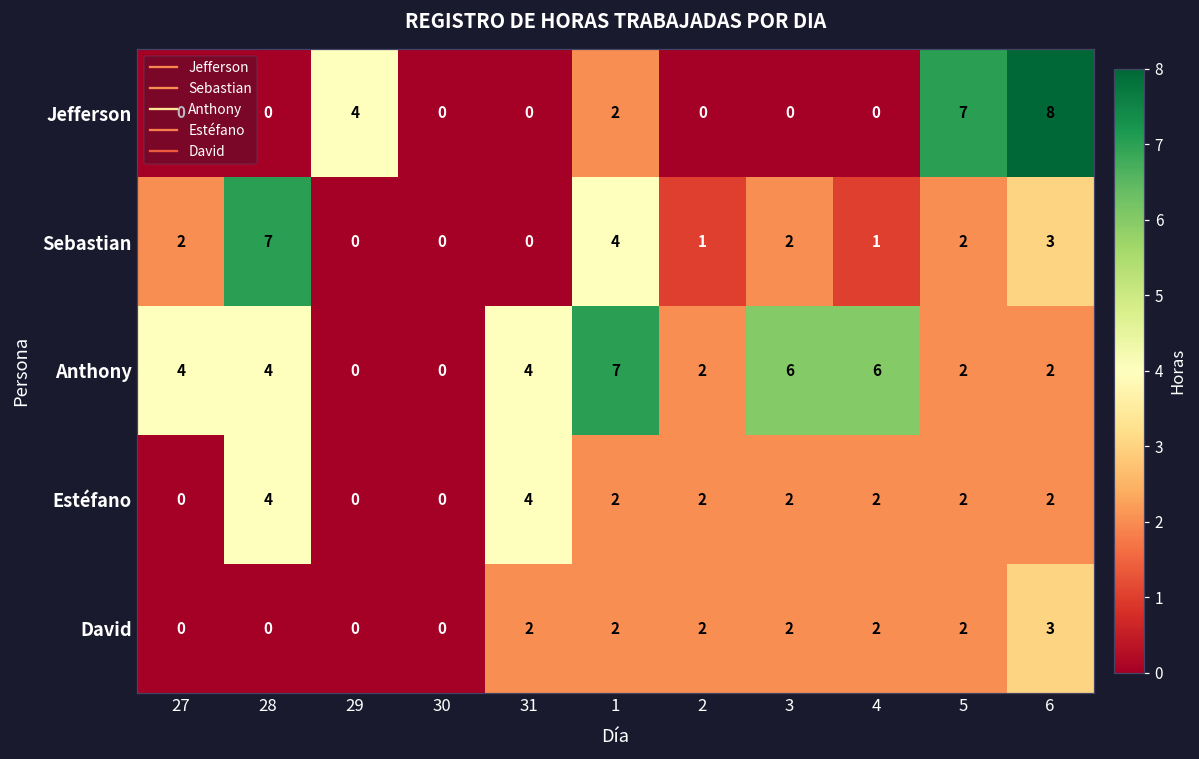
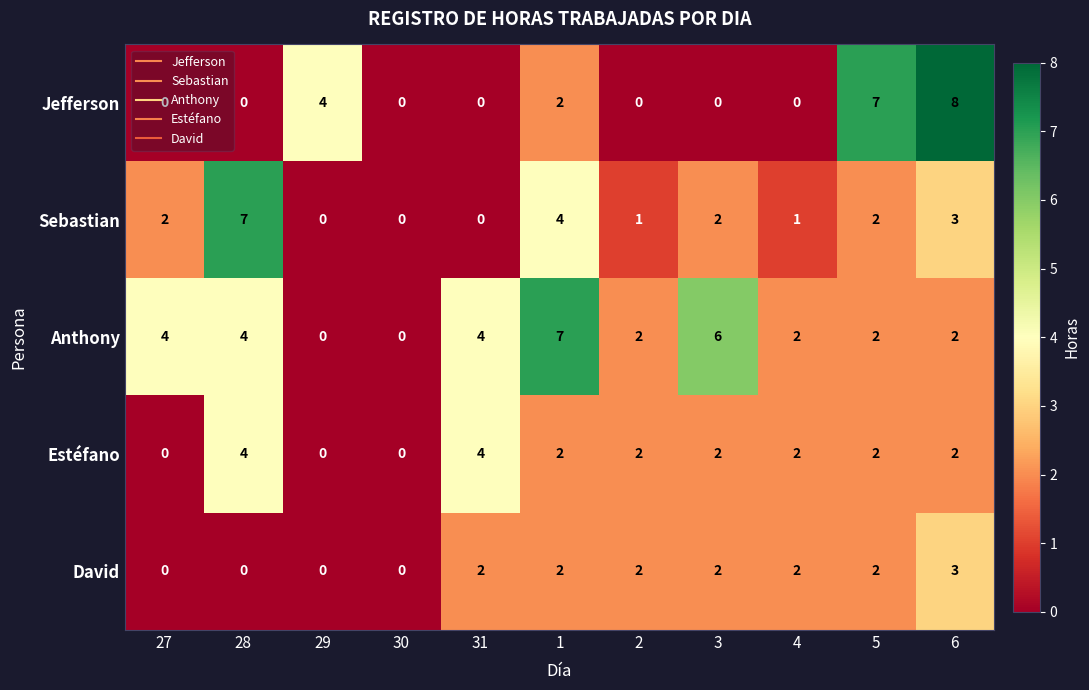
  {
    "Jefferson": {
      "28": 0,
      "29": 4,
      "30": 0,
      "31": 0,
      "1": 2,
      "2": 0,
      "3": 0,
      "4": 0,
      "5": 7,
      "6": 8
    },
    "Sebastian": {
      "27": 2,
      "28": 7,
      "29": 0,
      "30": 0,
      "31": 0,
      "1": 4,
      "2": 1,
      "3": 2,
      "4": 1,
      "5": 2,
      "6": 3
    },
    "Anthony": {
      "27": 4,
      "28": 4,
      "29": 0,
      "30": 0,
      "31": 4,
      "1": 7,
      "2": 2,
      "3": 6,
-     "4": 6,
+     "4": 2,
      "5": 2,
      "6": 2
    },
    "Estéfano": {
      "27": 0,
      "28": 4,
      "29": 0,
      "30": 0,
      "31": 4,
      "1": 2,
      "2": 2,
      "3": 2,
      "4": 2,
      "5": 2,
      "6": 2
    },
    "David": {
      "27": 0,
      "28": 0,
      "29": 0,
      "30": 0,
      "31": 2,
      "1": 2,
      "2": 2,
      "3": 2,
      "4": 2,
      "5": 2,
      "6": 3
    }
  }
